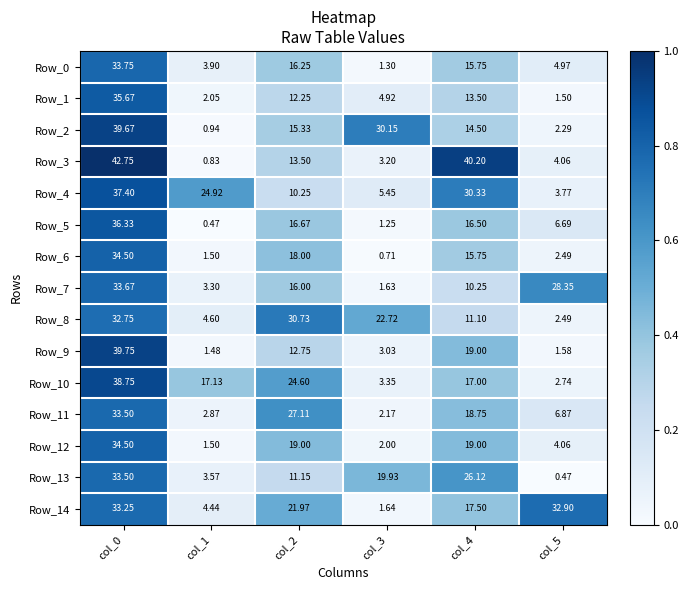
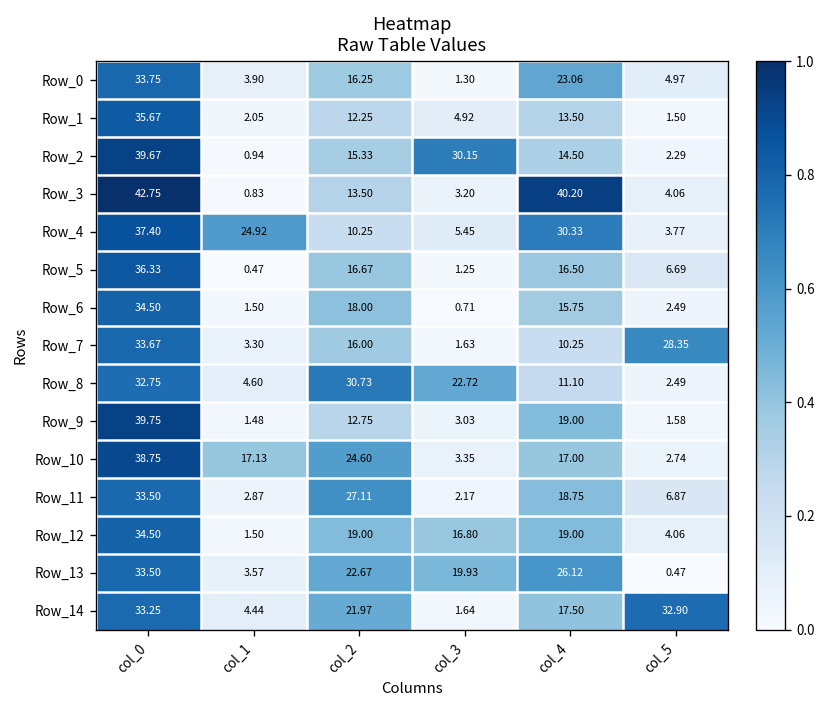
  {
    "Row_0": {
      "col_0": 33.75,
      "col_1": 3.90,
      "col_2": 16.25,
      "col_3": 1.30,
-     "col_4": 15.75,
+     "col_4": 23.06,
      "col_5": 4.97
    },
    "Row_1": {
      "col_0": 35.67,
      "col_1": 2.05,
      "col_2": 12.25,
      "col_3": 4.92,
      "col_4": 13.50,
      "col_5": 1.50
    },
    "Row_2": {
      "col_0": 39.67,
      "col_1": 0.94,
      "col_2": 15.33,
      "col_3": 30.15,
      "col_4": 14.50,
      "col_5": 2.29
    },
    "Row_3": {
      "col_0": 42.75,
      "col_1": 0.83,
      "col_2": 13.50,
      "col_3": 3.20,
      "col_4": 40.20,
      "col_5": 4.06
    },
    "Row_4": {
      "col_0": 37.40,
      "col_1": 24.92,
      "col_2": 10.25,
      "col_3": 5.45,
      "col_4": 30.33,
      "col_5": 3.77
    },
    "Row_5": {
      "col_0": 36.33,
      "col_1": 0.47,
      "col_2": 16.67,
      "col_3": 1.25,
      "col_4": 16.50,
      "col_5": 6.69
    },
    "Row_6": {
      "col_0": 34.50,
      "col_1": 1.50,
      "col_2": 18.00,
      "col_3": 0.71,
      "col_4": 15.75,
      "col_5": 2.49
    },
    "Row_7": {
      "col_0": 33.67,
      "col_1": 3.30,
      "col_2": 16.00,
      "col_3": 1.63,
      "col_4": 10.25,
      "col_5": 28.35
    },
    "Row_8": {
      "col_0": 32.75,
      "col_1": 4.60,
      "col_2": 30.73,
      "col_3": 22.72,
      "col_4": 11.10,
      "col_5": 2.49
    },
    "Row_9": {
      "col_0": 39.75,
      "col_1": 1.48,
      "col_2": 12.75,
      "col_3": 3.03,
      "col_4": 19.00,
      "col_5": 1.58
    },
    "Row_10": {
      "col_0": 38.75,
      "col_1": 17.13,
      "col_2": 24.60,
      "col_3": 3.35,
      "col_4": 17.00,
      "col_5": 2.74
    },
    "Row_11": {
      "col_0": 33.50,
      "col_1": 2.87,
      "col_2": 27.11,
      "col_3": 2.17,
      "col_4": 18.75,
      "col_5": 6.87
    },
    "Row_12": {
      "col_0": 34.50,
      "col_1": 1.50,
      "col_2": 19.00,
-     "col_3": 2.00,
+     "col_3": 16.80,
      "col_4": 19.00,
      "col_5": 4.06
    },
    "Row_13": {
      "col_0": 33.50,
      "col_1": 3.57,
-     "col_2": 11.15,
+     "col_2": 22.67,
      "col_3": 19.93,
      "col_4": 26.12,
      "col_5": 0.47
    },
    "Row_14": {
      "col_0": 33.25,
      "col_1": 4.44,
      "col_2": 21.97,
      "col_3": 1.64,
      "col_4": 17.50,
      "col_5": 32.90
    }
  }
